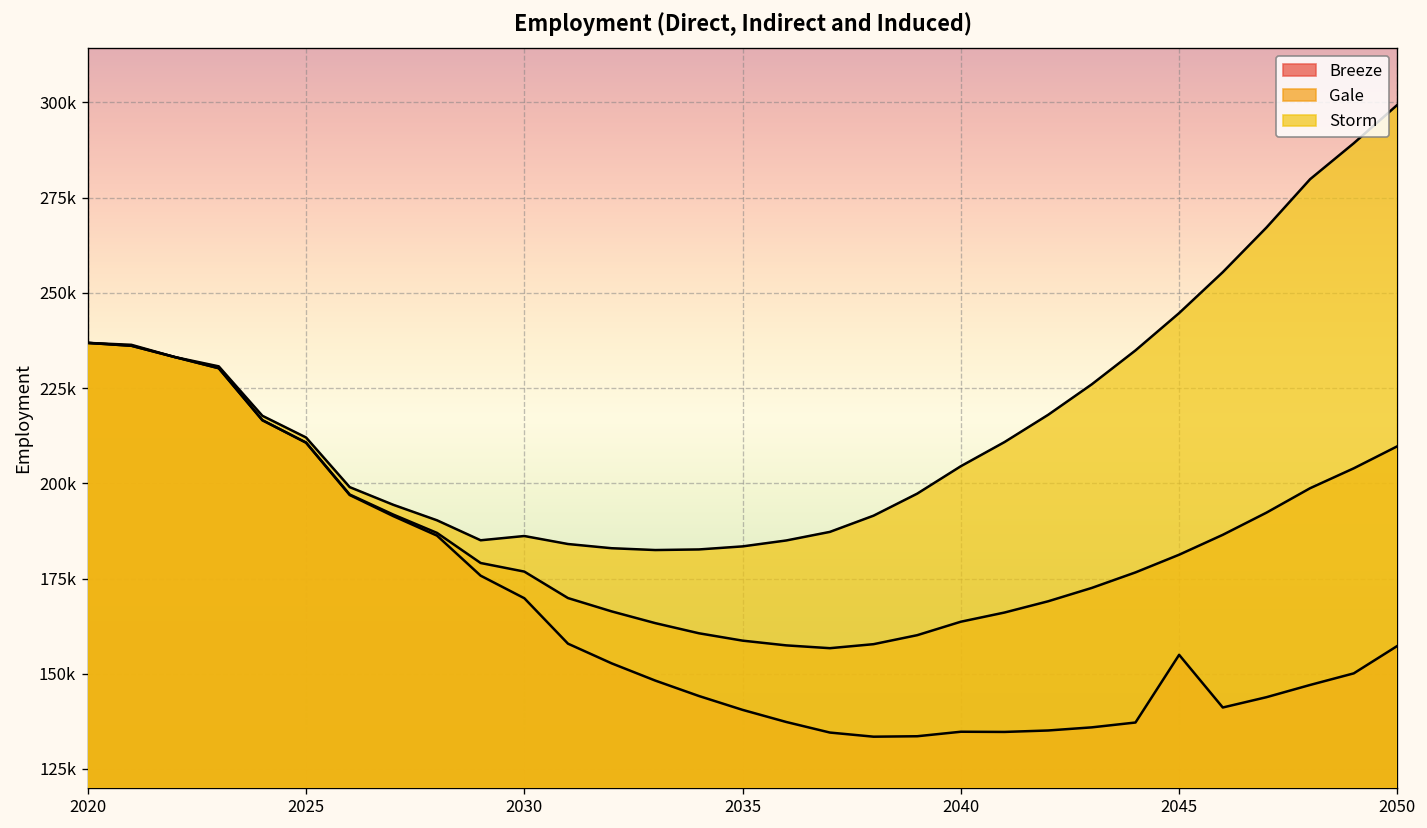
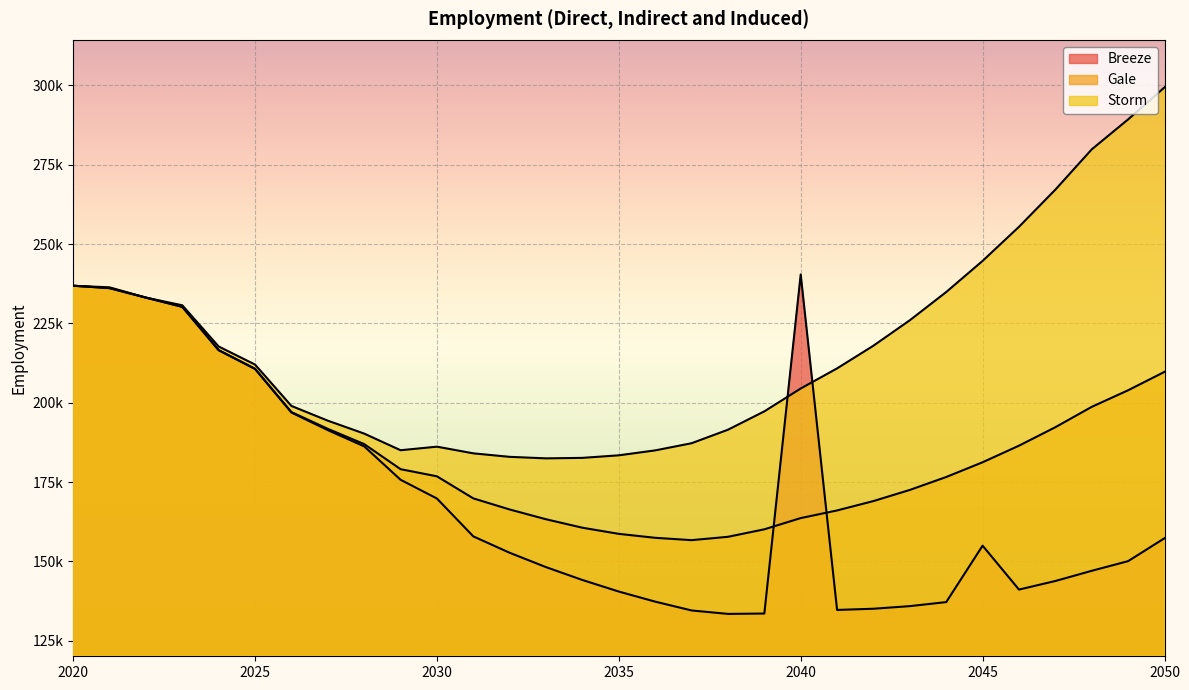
  {
    "Breeze": {
      "2030": 170000,
      "2035": 141000,
-     "2040": 135000,
+     "2040": 240000,
      "2045": 155000,
      "2050": 157000
    }
  }
